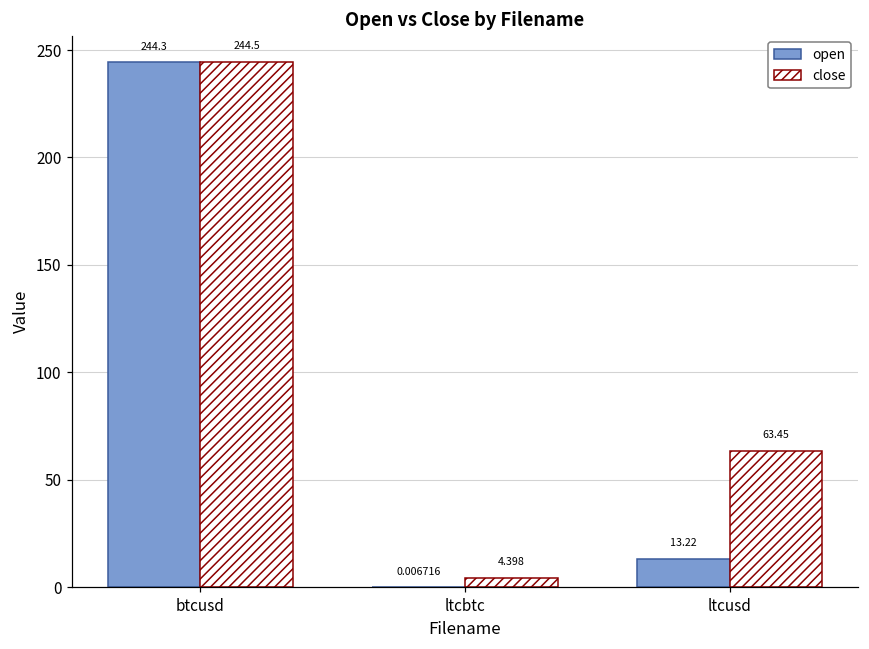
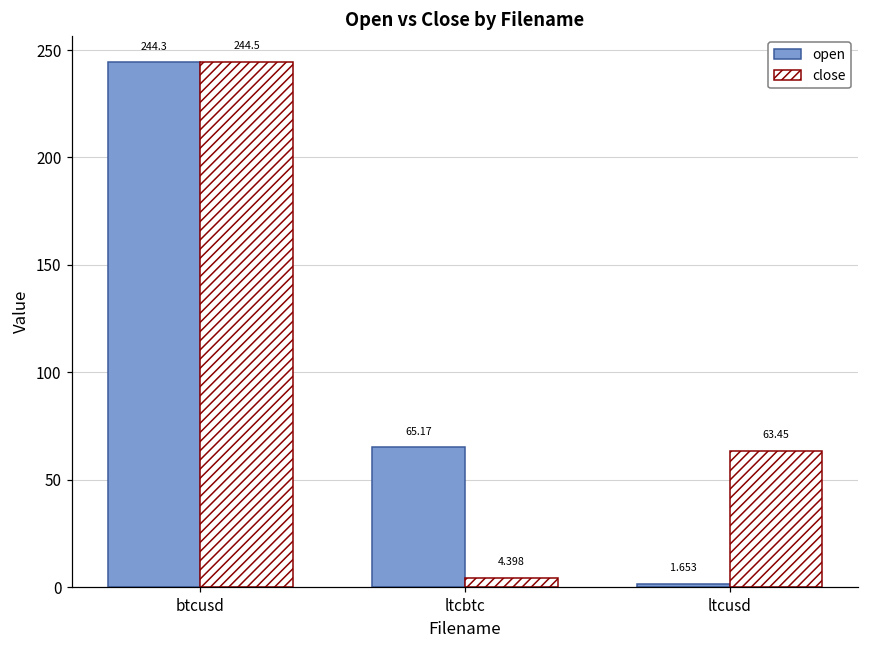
  {
    "open": {
      "btcusd": 244.3,
-     "ltcbtc": 0.006716,
-     "ltcusd": 13.22
+     "ltcbtc": 65.17,
+     "ltcusd": 1.653
    },
    "close": {
      "btcusd": 244.5,
      "ltcbtc": 4.398,
      "ltcusd": 63.45
    }
  }
